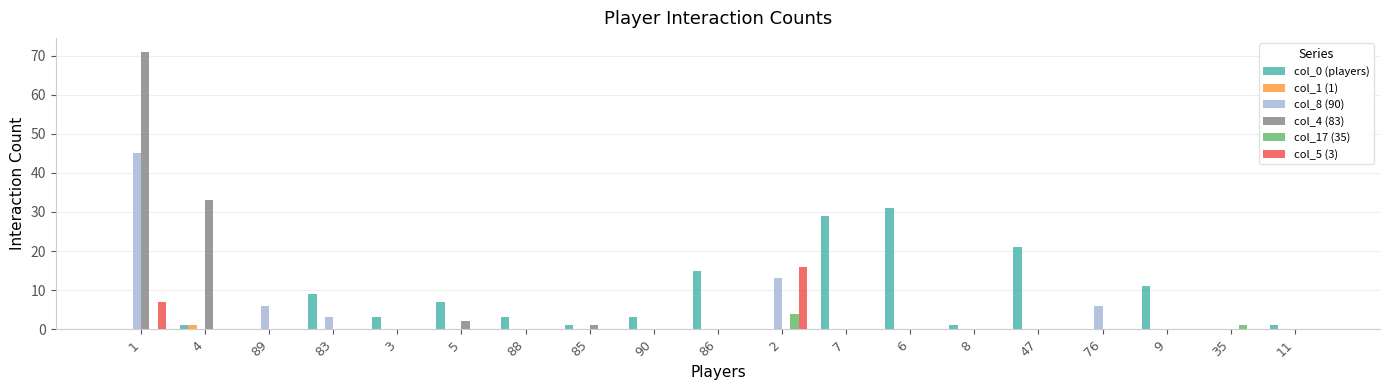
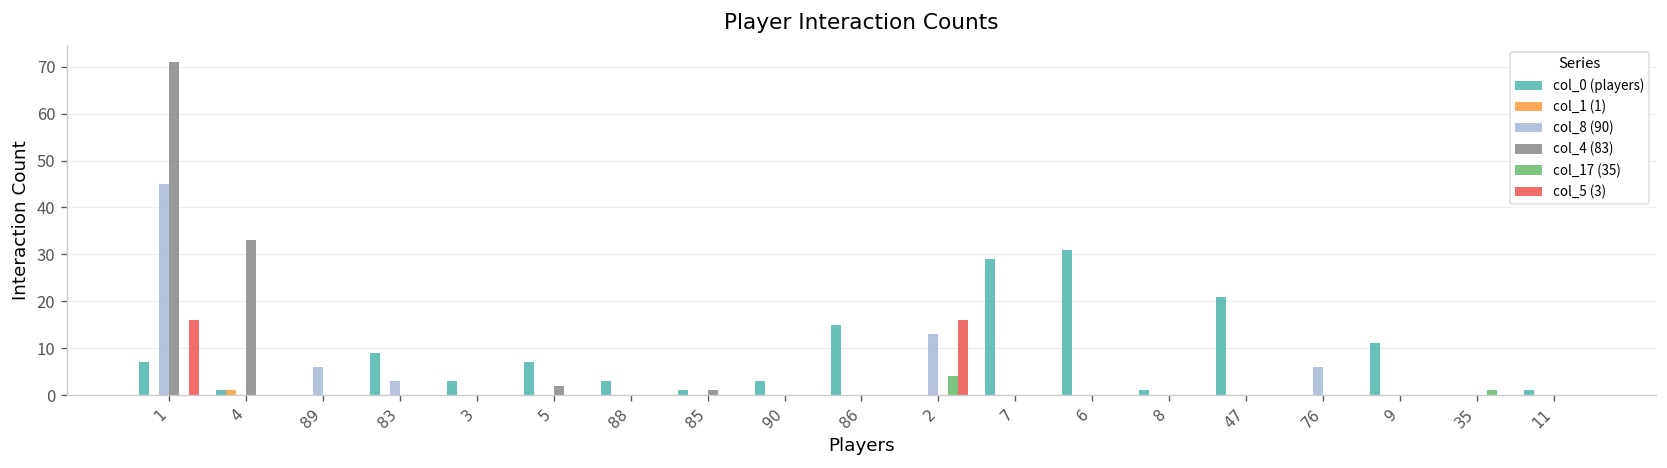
  {
    "col_0 (players)": {
-     "1": 0,
+     "1": 7,
      "4": 1,
      "89": 0,
      "83": 9,
      "3": 3,
      "5": 7,
      "88": 3,
      "85": 1,
      "90": 3,
      "86": 15,
      "2": 0,
      "7": 29,
      "6": 31,
      "8": 1,
      "47": 21,
      "76": 0,
      "9": 11,
      "35": 0,
      "11": 1
    },
    "col_1 (1)": {
      "1": 0,
      "4": 1,
      "89": 0,
      "83": 0,
      "3": 0,
      "5": 0,
      "88": 0,
      "85": 0,
      "90": 0,
      "86": 0,
      "2": 0,
      "7": 0,
      "6": 0,
      "8": 0,
      "47": 0,
      "76": 0,
      "9": 0,
      "35": 0,
      "11": 0
    },
    "col_8 (90)": {
      "1": 45,
      "4": 0,
      "89": 6,
      "83": 3,
      "3": 0,
      "5": 0,
      "88": 0,
      "85": 0,
      "90": 0,
      "86": 0,
      "2": 13,
      "7": 0,
      "6": 0,
      "8": 0,
      "47": 0,
      "76": 6,
      "9": 0,
      "35": 0,
      "11": 0
    },
    "col_4 (83)": {
      "1": 71,
      "4": 33,
      "89": 0,
      "83": 0,
      "3": 0,
      "5": 2,
      "88": 0,
      "85": 1,
      "90": 0,
      "86": 0,
      "2": 0,
      "7": 0,
      "6": 0,
      "8": 0,
      "47": 0,
      "76": 0,
      "9": 0,
      "35": 0,
      "11": 0
    },
    "col_17 (35)": {
      "1": 0,
      "4": 0,
      "89": 0,
      "83": 0,
      "3": 0,
      "5": 0,
      "88": 0,
      "85": 0,
      "90": 0,
      "86": 0,
      "2": 4,
      "7": 0,
      "6": 0,
      "8": 0,
      "47": 0,
      "76": 0,
      "9": 0,
      "35": 1,
      "11": 0
    },
    "col_5 (3)": {
-     "1": 7,
+     "1": 16,
      "4": 0,
      "89": 0,
      "83": 0,
      "3": 0,
      "5": 0,
      "88": 0,
      "85": 0,
      "90": 0,
      "86": 0,
      "2": 16,
      "7": 0,
      "6": 0,
      "8": 0,
      "47": 0,
      "76": 0,
      "9": 0,
      "35": 0,
      "11": 0
    }
  }
